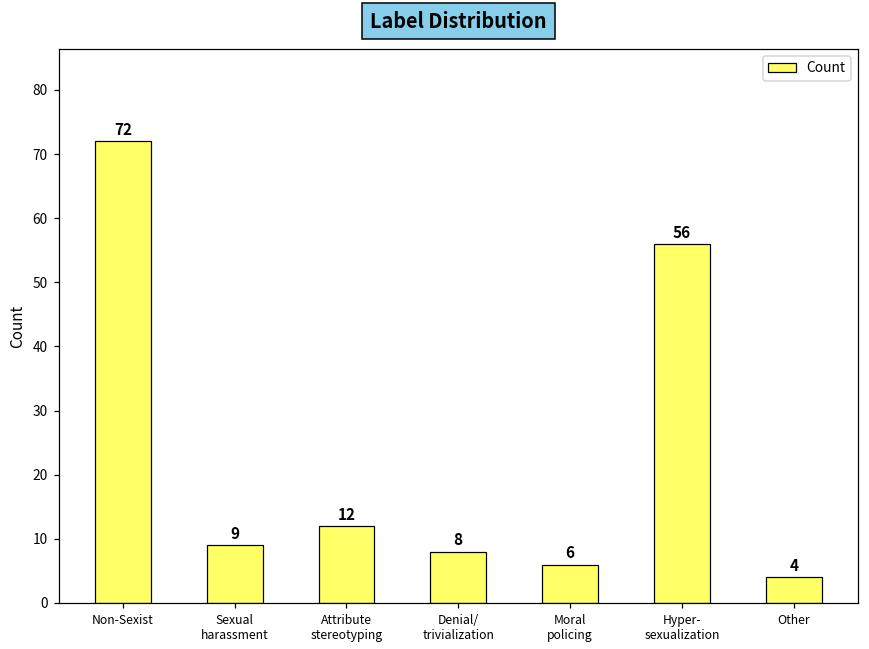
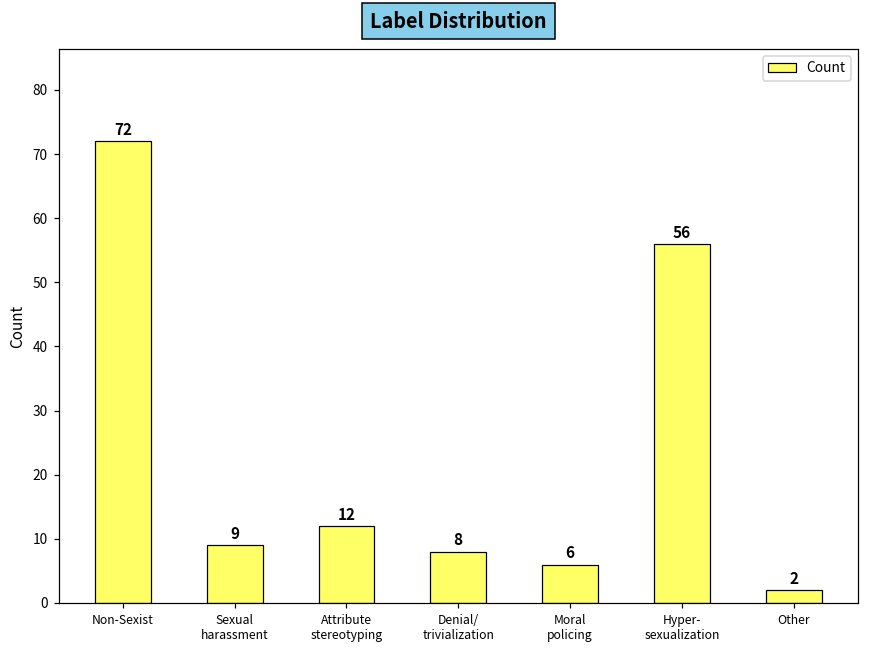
  {
    "Non-Sexist": 72,
    "Sexual harassment": 9,
    "Attribute stereotyping": 12,
    "Denial/ trivialization": 8,
    "Moral policing": 6,
    "Hyper- sexualization": 56,
-   "Other": 4
+   "Other": 2
  }
